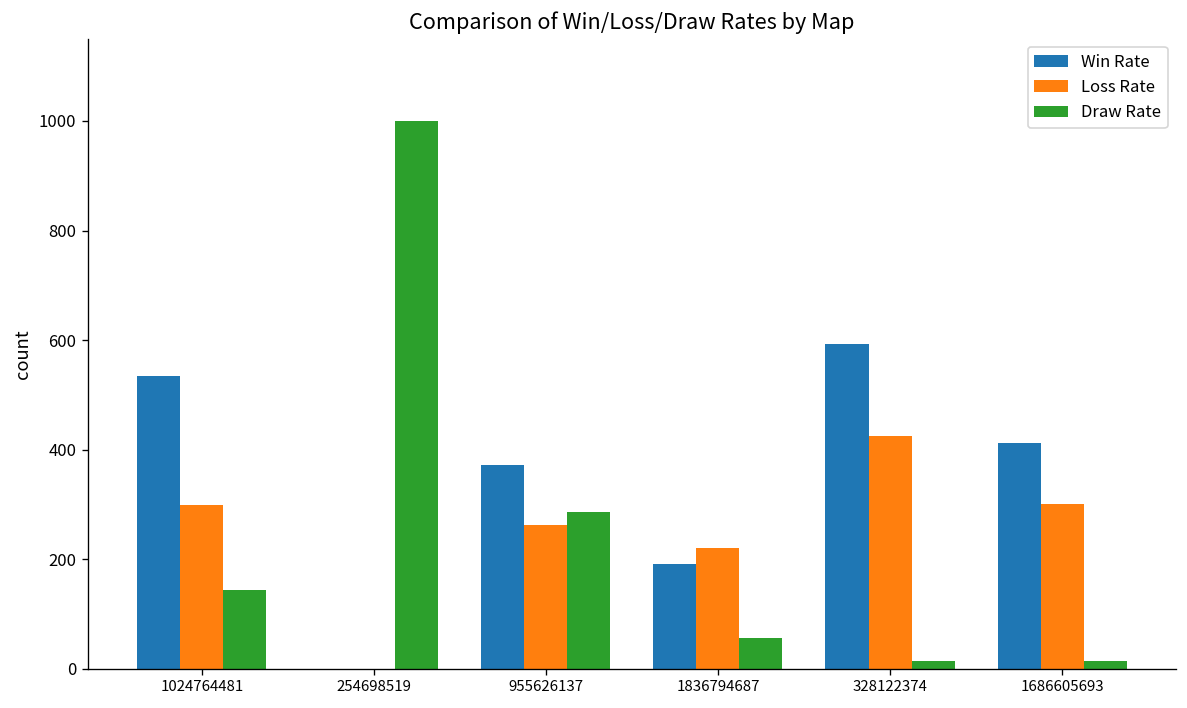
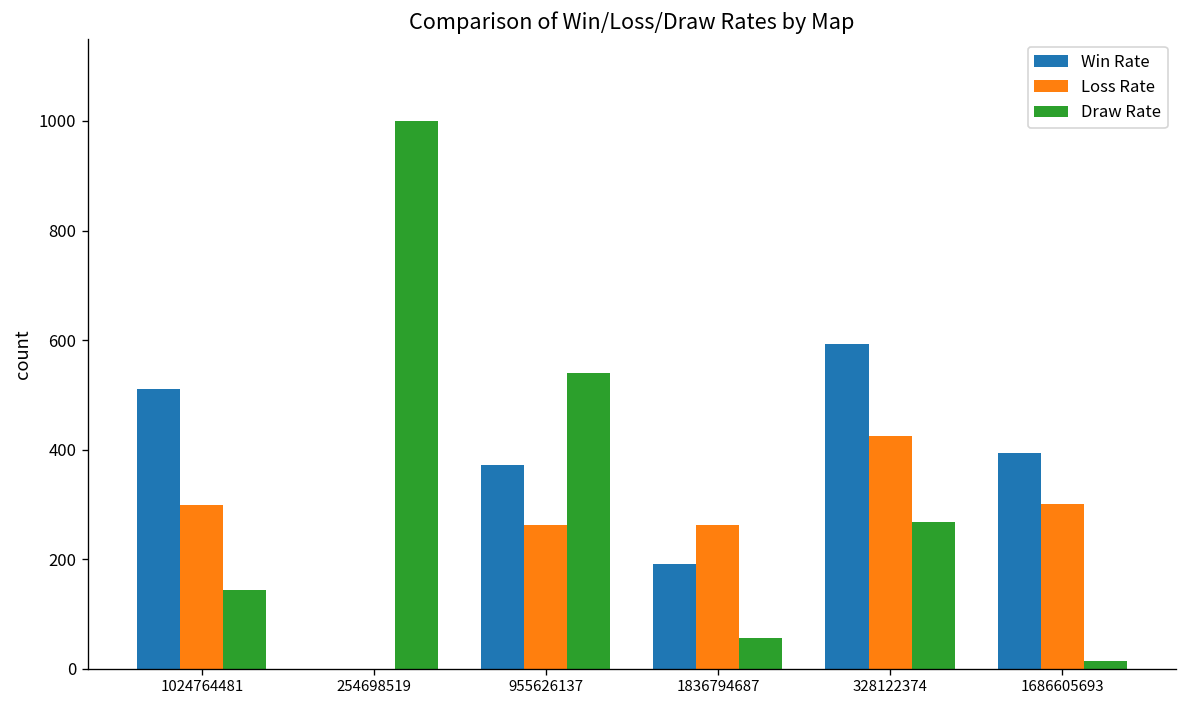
  {
    "Win Rate": {
-     "1024764481": 530,
+     "1024764481": 510,
      "254698519": 0,
      "955626137": 370,
      "1836794687": 190,
      "328122374": 590,
-     "1686605693": 410
+     "1686605693": 390
    },
    "Loss Rate": {
      "1024764481": 300,
      "254698519": 0,
      "955626137": 260,
-     "1836794687": 220,
+     "1836794687": 260,
      "328122374": 420,
      "1686605693": 300
    },
    "Draw Rate": {
      "1024764481": 140,
      "254698519": 1000,
-     "955626137": 290,
+     "955626137": 540,
      "1836794687": 60,
-     "328122374": 20,
+     "328122374": 270,
      "1686605693": 20
    }
  }
